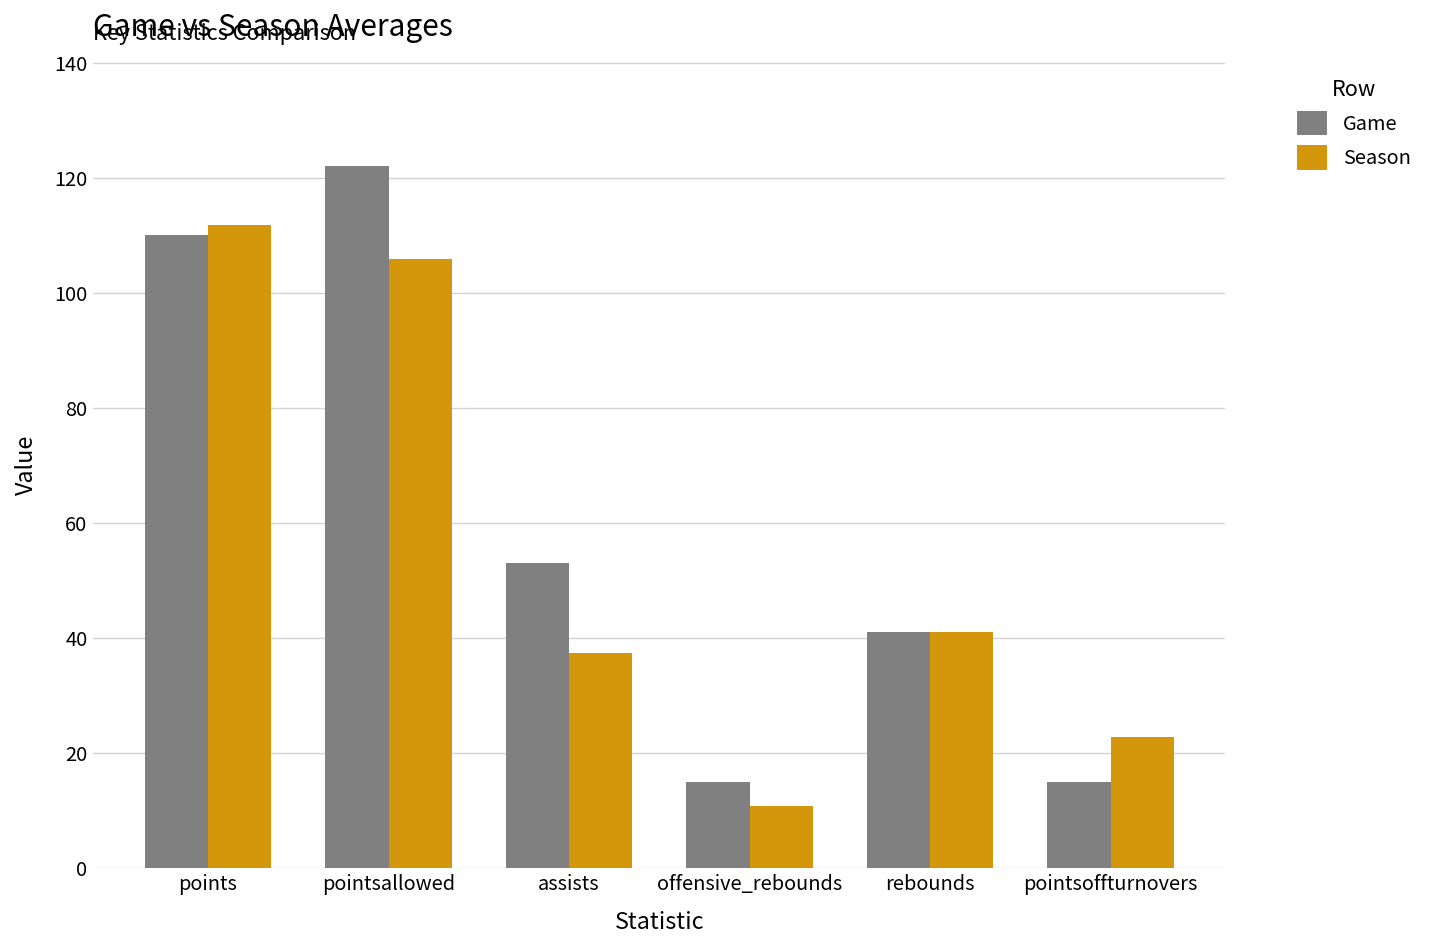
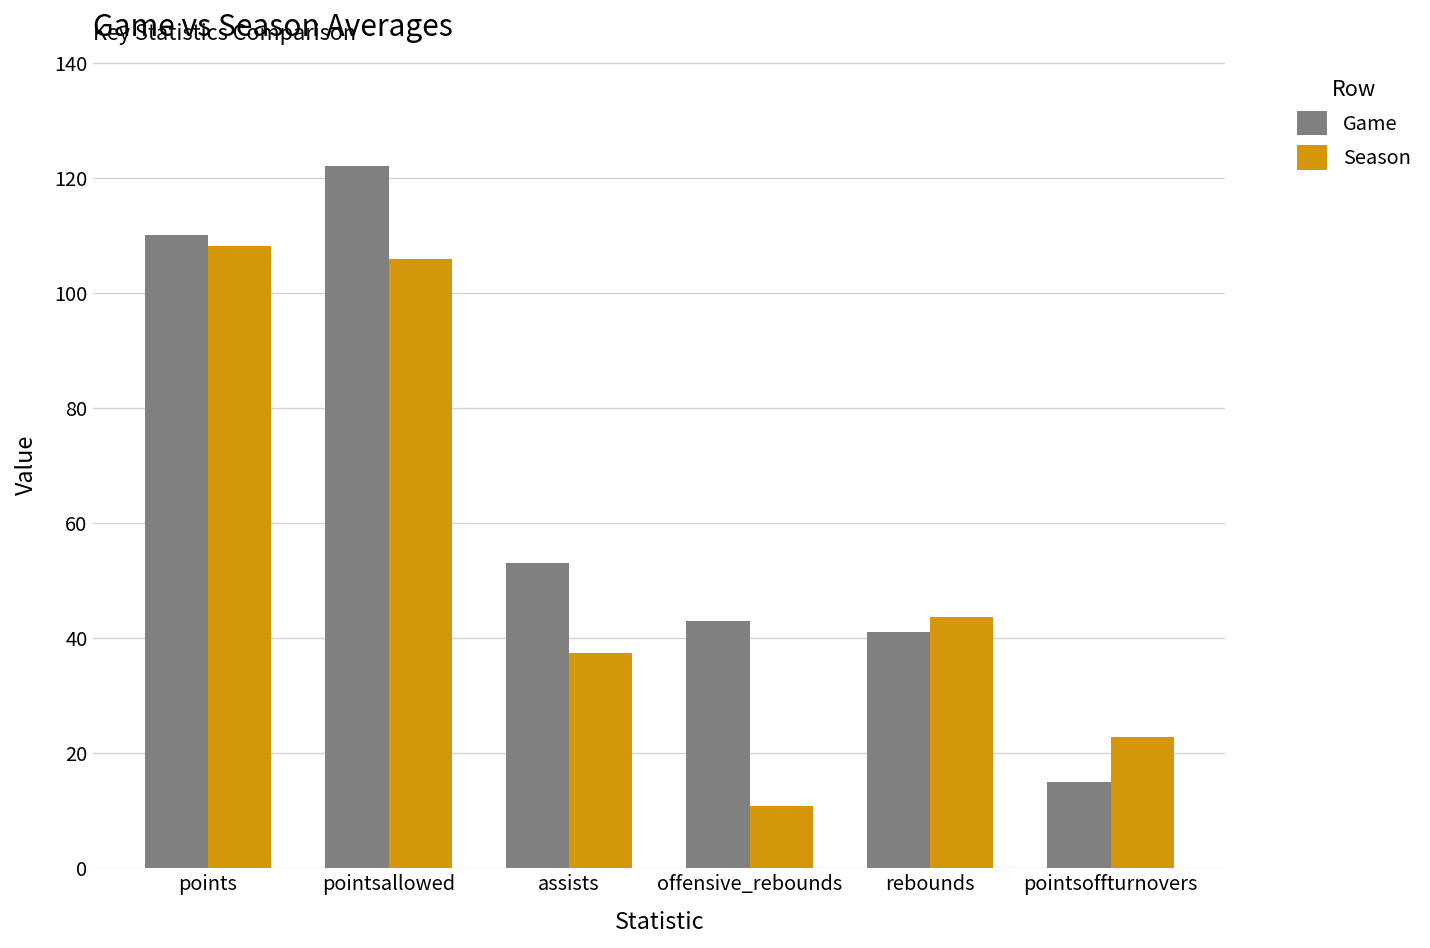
  {
    "Game": {
      "points": 110,
      "pointsallowed": 122,
      "assists": 53,
-     "offensive_rebounds": 15,
+     "offensive_rebounds": 43,
      "rebounds": 41,
      "pointsoffturnovers": 15
    },
    "Season": {
-     "points": 112,
+     "points": 108,
      "pointsallowed": 106,
      "assists": 37,
      "offensive_rebounds": 11,
-     "rebounds": 41,
+     "rebounds": 44,
      "pointsoffturnovers": 23
    }
  }
